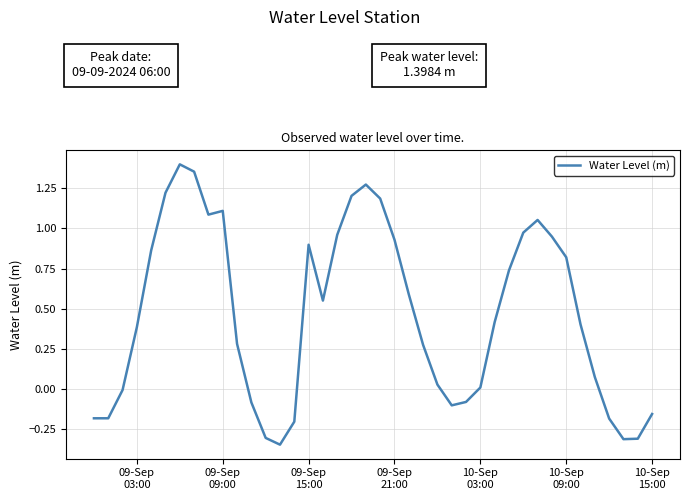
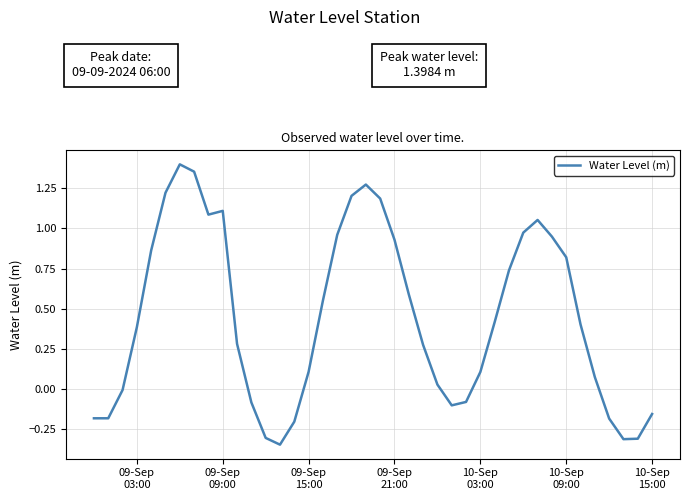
  {
    "09-Sep 03:00": 0.39,
    "09-Sep 09:00": 1.11,
-   "09-Sep 15:00": 0.90,
+   "09-Sep 15:00": 0.11,
    "09-Sep 21:00": 0.93,
-   "10-Sep 03:00": 0.01,
+   "10-Sep 03:00": 0.11,
    "10-Sep 09:00": 0.82,
    "10-Sep 15:00": -0.16
  }
